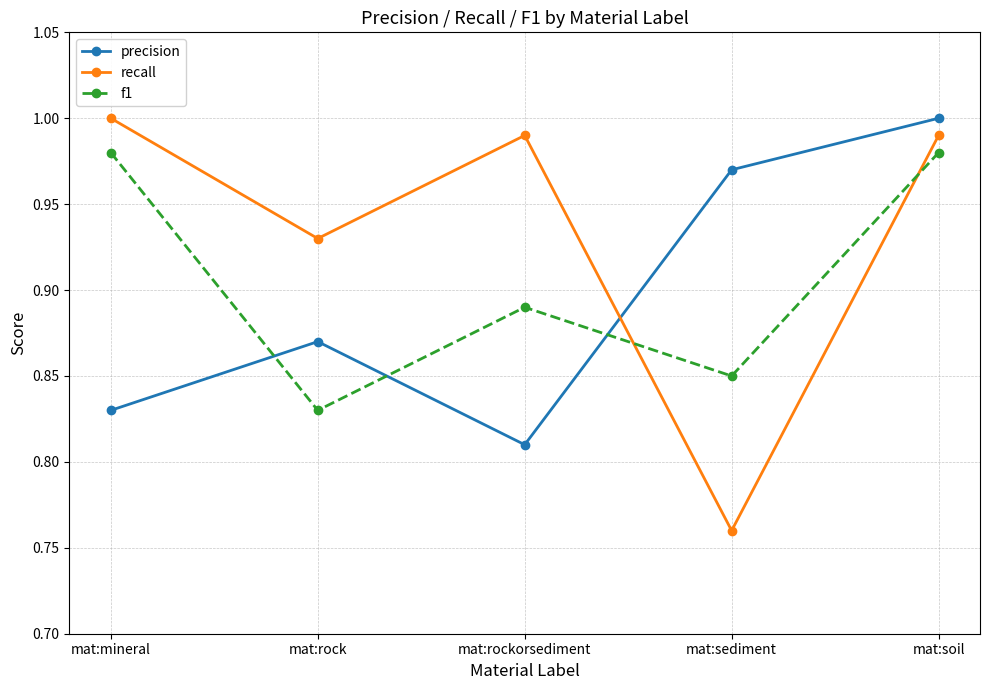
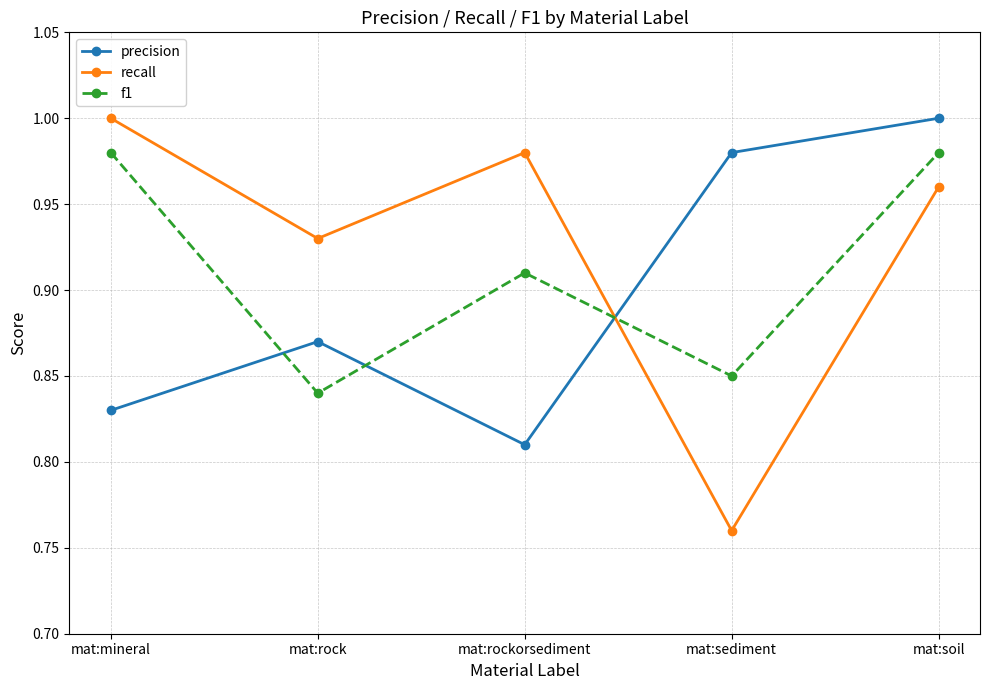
  {
    "precision": {
      "mat:mineral": 0.83,
      "mat:rock": 0.87,
      "mat:rockorsediment": 0.81,
-     "mat:sediment": 0.97,
+     "mat:sediment": 0.98,
      "mat:soil": 1.00
    },
    "recall": {
      "mat:mineral": 1.00,
      "mat:rock": 0.93,
-     "mat:rockorsediment": 0.99,
+     "mat:rockorsediment": 0.98,
      "mat:sediment": 0.76,
-     "mat:soil": 0.99
+     "mat:soil": 0.96
    },
    "f1": {
      "mat:mineral": 0.98,
-     "mat:rock": 0.83,
-     "mat:rockorsediment": 0.89,
+     "mat:rock": 0.84,
+     "mat:rockorsediment": 0.91,
      "mat:sediment": 0.85,
      "mat:soil": 0.98
    }
  }
